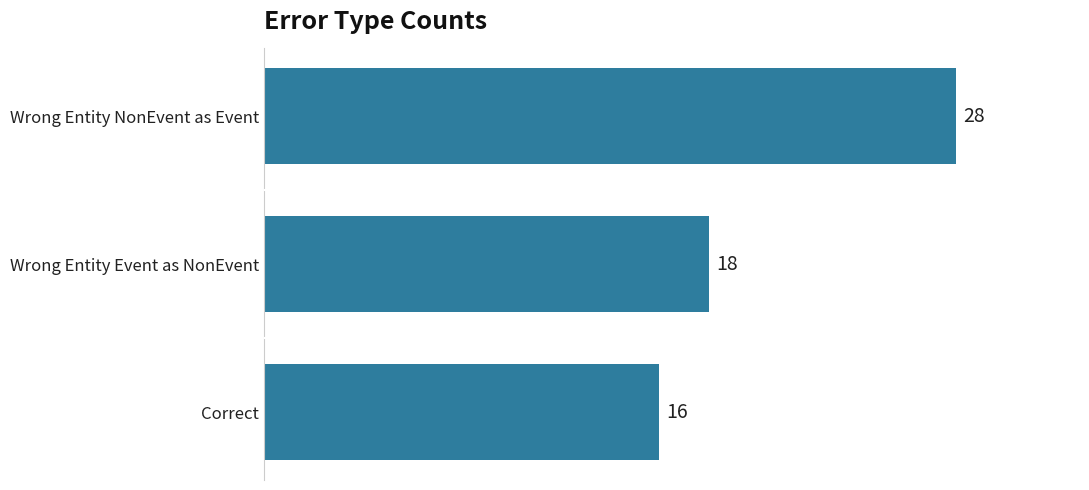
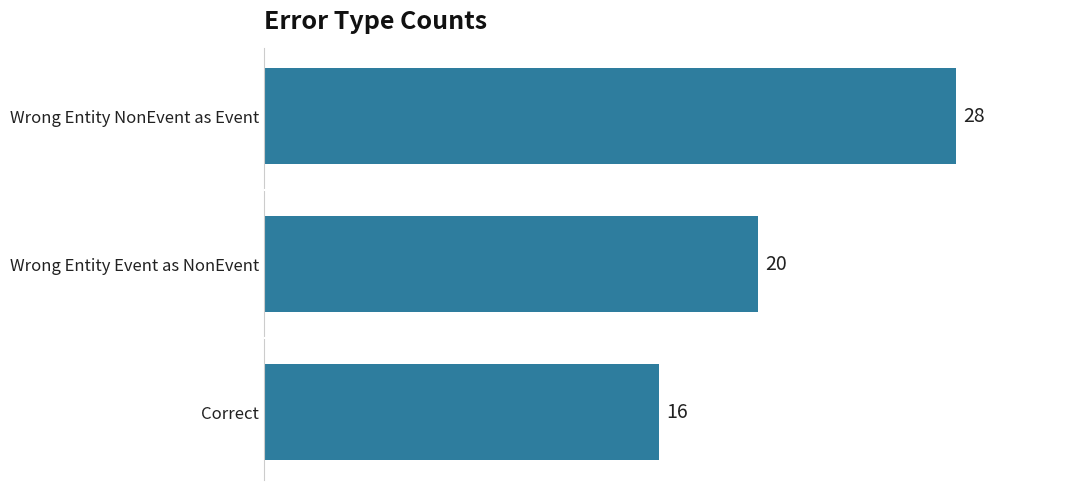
  {
    "Wrong Entity NonEvent as Event": 28,
-   "Wrong Entity Event as NonEvent": 18,
+   "Wrong Entity Event as NonEvent": 20,
    "Correct": 16
  }
